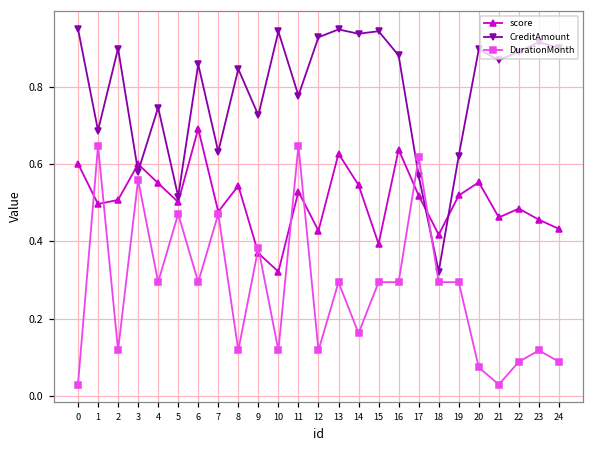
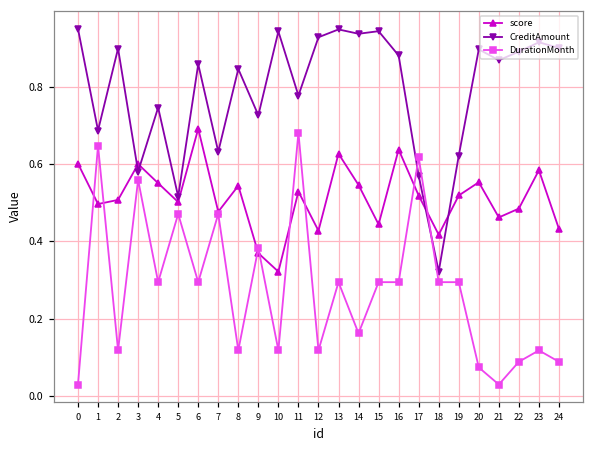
  {
    "score": {
      "0": 0.60,
      "1": 0.50,
      "2": 0.51,
      "3": 0.60,
      "4": 0.55,
      "5": 0.50,
      "6": 0.69,
      "8": 0.54,
      "9": 0.37,
      "10": 0.32,
      "11": 0.53,
      "12": 0.43,
      "13": 0.63,
      "14": 0.55,
-     "15": 0.39,
+     "15": 0.44,
      "16": 0.64,
      "17": 0.52,
      "18": 0.42,
      "19": 0.52,
      "20": 0.55,
      "21": 0.46,
      "22": 0.48,
-     "23": 0.46,
+     "23": 0.58,
      "24": 0.43
    },
    "CreditAmount": {
      "0": 0.95,
      "1": 0.69,
      "2": 0.90,
      "3": 0.58,
      "4": 0.75,
      "5": 0.52,
      "6": 0.86,
      "7": 0.63,
      "8": 0.85,
      "9": 0.73,
      "10": 0.94,
      "11": 0.78,
      "12": 0.93,
      "13": 0.95,
      "14": 0.94,
      "15": 0.94,
      "16": 0.88,
      "17": 0.57,
      "18": 0.32,
      "19": 0.62,
      "20": 0.90
    },
    "DurationMonth": {
      "0": 0.03,
      "1": 0.65,
      "2": 0.12,
      "3": 0.56,
      "4": 0.29,
      "5": 0.47,
      "6": 0.29,
      "8": 0.12,
      "9": 0.38,
      "10": 0.12,
-     "11": 0.65,
+     "11": 0.68,
      "12": 0.12,
      "13": 0.29,
      "14": 0.16,
      "15": 0.29,
      "16": 0.29,
      "17": 0.62,
      "18": 0.29,
      "19": 0.29,
      "20": 0.07,
      "21": 0.03,
      "22": 0.09,
      "23": 0.12,
      "24": 0.09
    }
  }
